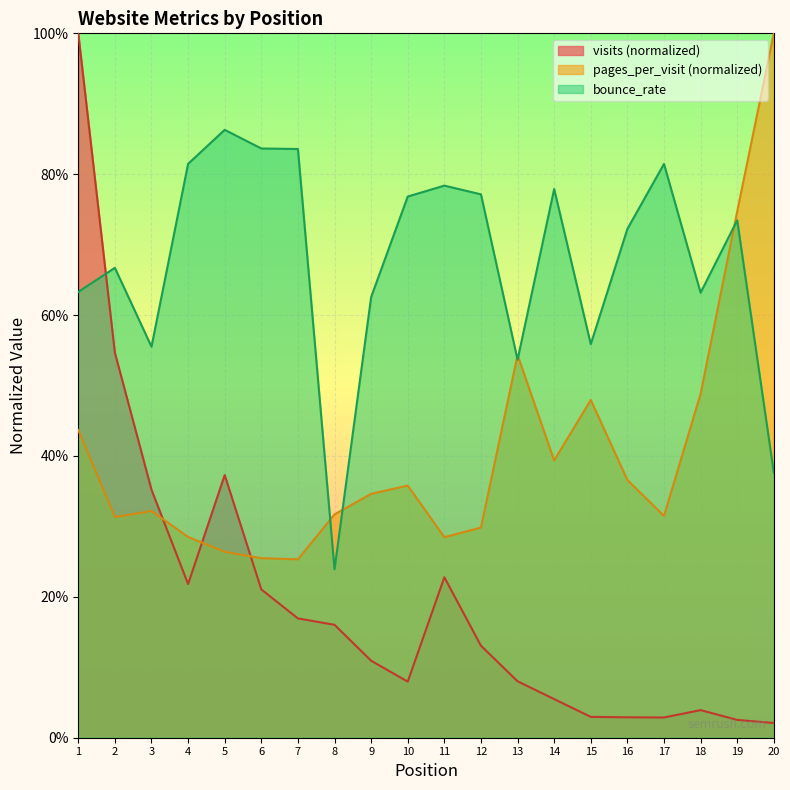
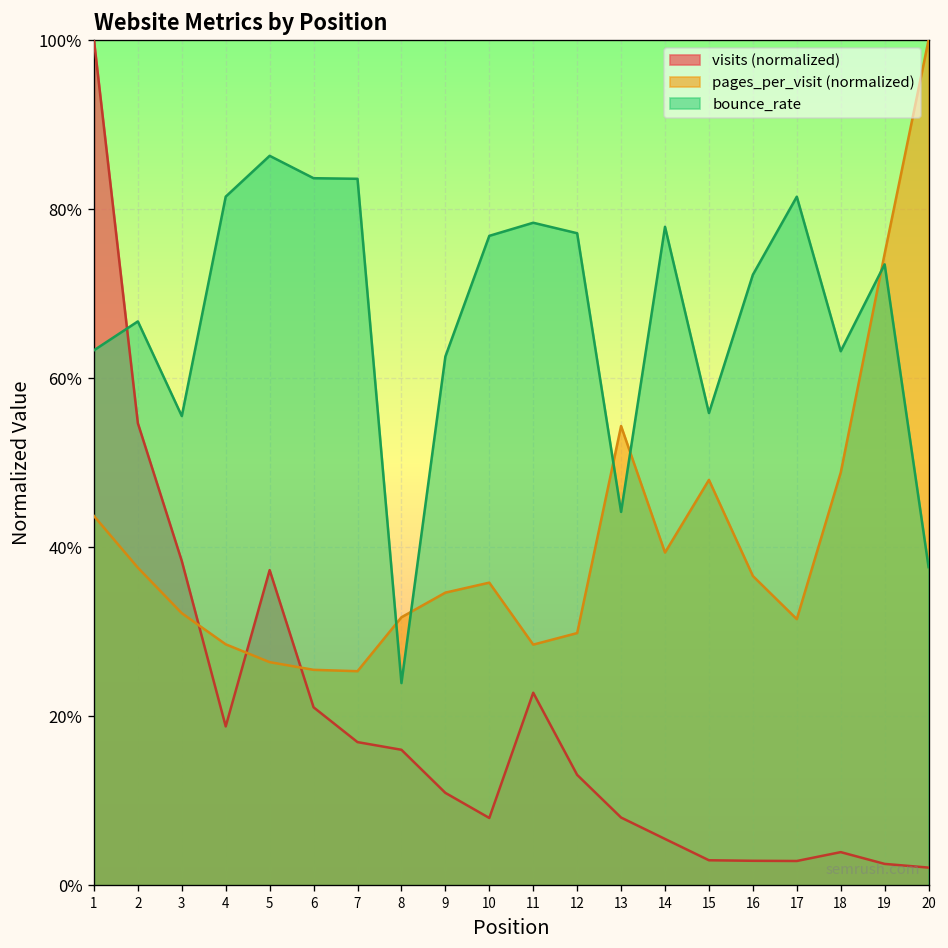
  {
    "visits (normalized)": {
      "1": "100%",
      "2": "55%",
-     "3": "35%",
-     "4": "22%",
+     "3": "38%",
+     "4": "19%",
      "5": "37%",
      "6": "21%",
      "7": "17%",
      "8": "16%",
      "9": "11%",
      "10": "8%",
      "11": "23%",
      "12": "13%",
      "13": "8%",
      "14": "5%",
      "15": "3%",
      "16": "3%",
      "17": "3%",
      "18": "4%",
      "19": "3%",
      "20": "2%"
    },
    "pages_per_visit (normalized)": {
      "1": "44%",
-     "2": "31%",
+     "2": "38%",
      "3": "32%",
      "4": "29%",
      "5": "26%",
      "6": "25%",
      "7": "25%",
      "8": "32%",
      "9": "35%",
      "10": "36%",
      "11": "28%",
      "12": "30%",
      "13": "54%",
      "14": "39%",
      "15": "48%",
      "16": "37%",
      "17": "31%",
      "18": "49%",
      "19": "75%",
      "20": "100%"
    },
    "bounce_rate": {
      "1": "63%",
      "2": "67%",
      "3": "56%",
      "4": "81%",
      "5": "86%",
      "6": "84%",
      "7": "84%",
      "8": "24%",
      "9": "63%",
      "10": "77%",
      "11": "78%",
      "12": "77%",
-     "13": "54%",
+     "13": "44%",
      "14": "78%",
      "15": "56%",
      "16": "72%",
      "17": "81%",
      "18": "63%",
      "19": "73%",
      "20": "38%"
    }
  }
